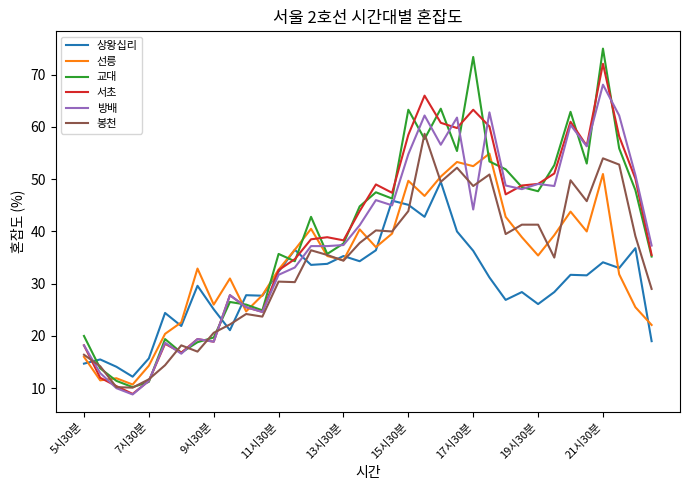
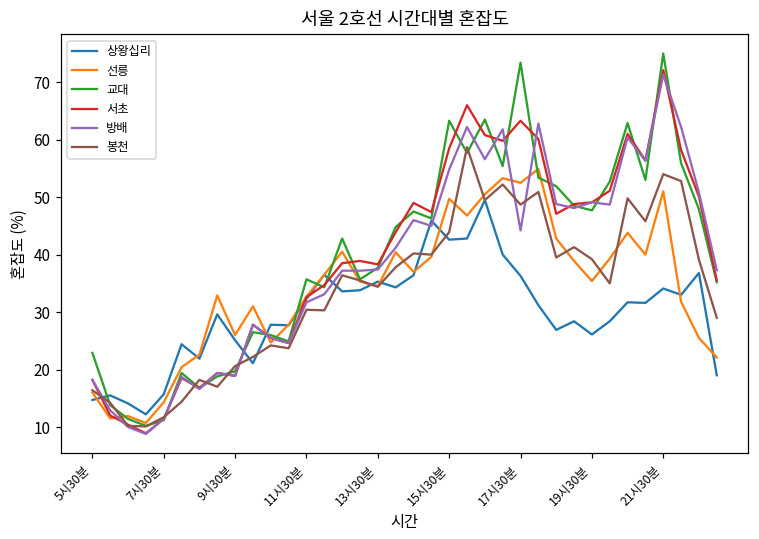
  {
    "상왕십리": {
      "5시30분": 15,
      "7시30분": 16,
      "9시30분": 25,
      "13시30분": 35,
-     "15시30분": 45,
+     "15시30분": 43,
      "17시30분": 36,
      "19시30분": 26,
      "21시30분": 34
    },
    "선릉": {
      "7시30분": 14,
      "9시30분": 26,
      "15시30분": 50,
      "17시30분": 53,
      "19시30분": 35,
      "21시30분": 51
    },
    "교대": {
-     "5시30분": 20,
+     "5시30분": 23,
      "9시30분": 20,
      "11시30분": 36,
      "15시30분": 63,
      "17시30분": 73,
      "19시30분": 48,
      "21시30분": 75
    },
    "서초": {
      "13시30분": 38,
      "15시30분": 59,
      "17시30분": 63,
      "21시30분": 72
    },
    "방배": {
      "11시30분": 32,
      "15시30분": 55,
      "17시30분": 44,
-     "21시30분": 68
+     "21시30분": 71
    },
    "봉천": {
      "9시30분": 21,
      "11시30분": 30,
      "15시30분": 44,
      "17시30분": 49,
-     "19시30분": 41,
+     "19시30분": 39,
      "21시30분": 54
    }
  }
